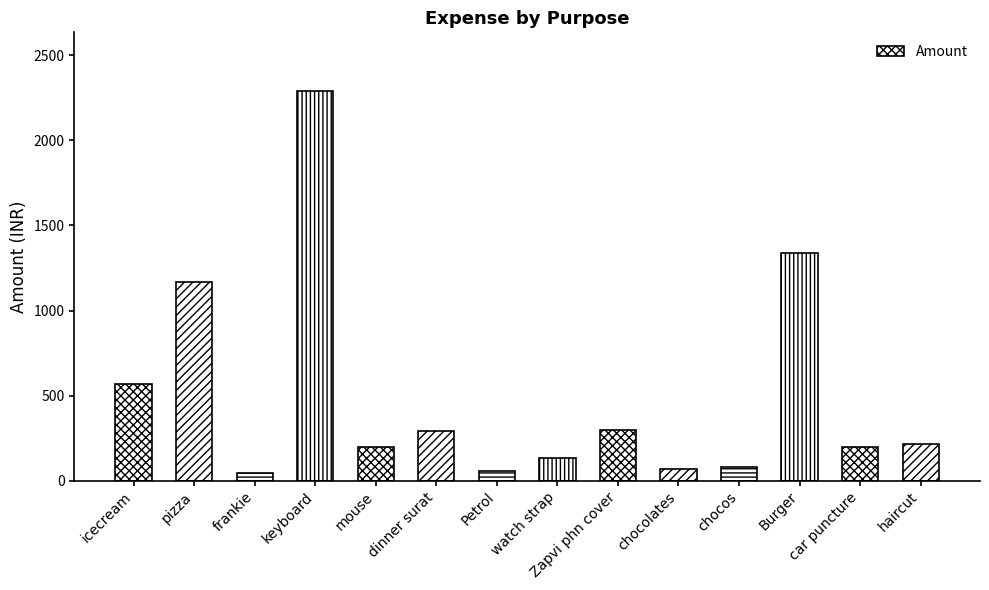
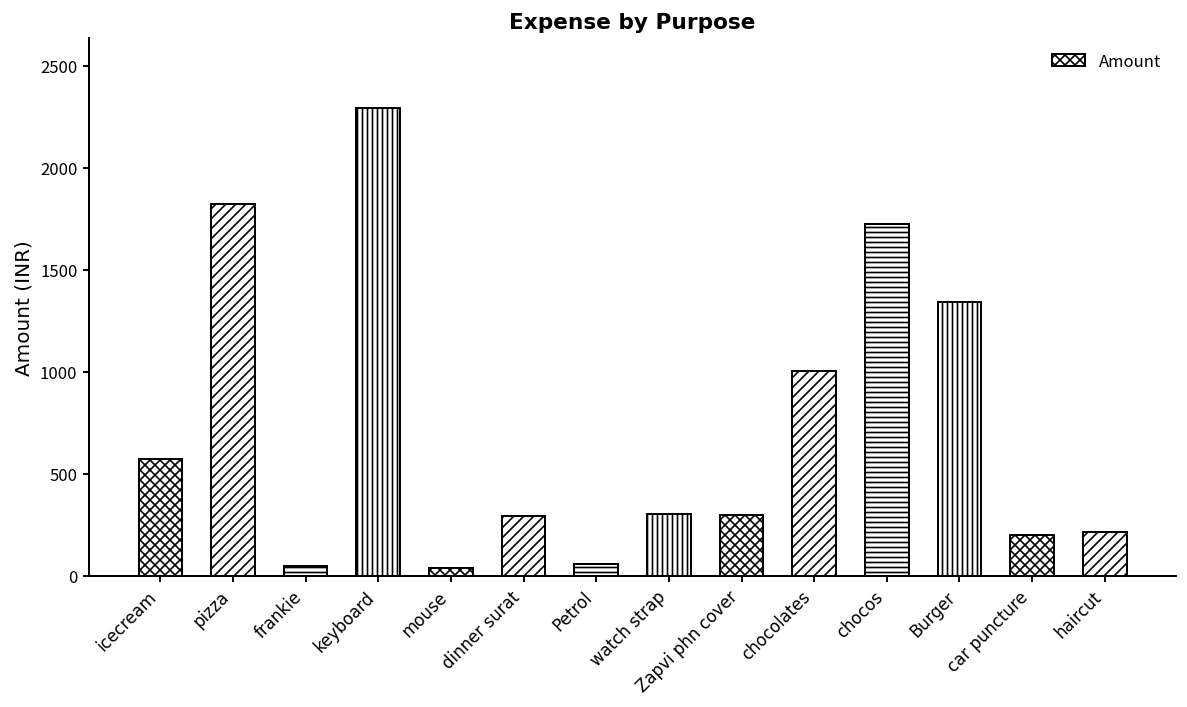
  {
    "icecream": 570,
-   "pizza": 1170,
+   "pizza": 1820,
    "frankie": 50,
    "keyboard": 2290,
-   "mouse": 200,
+   "mouse": 40,
    "dinner surat": 290,
    "Petrol": 60,
-   "watch strap": 140,
+   "watch strap": 300,
    "Zapvi phn cover": 300,
-   "chocolates": 70,
-   "chocos": 80,
+   "chocolates": 1000,
+   "chocos": 1720,
    "Burger": 1340,
    "car puncture": 200,
    "haircut": 220
  }
